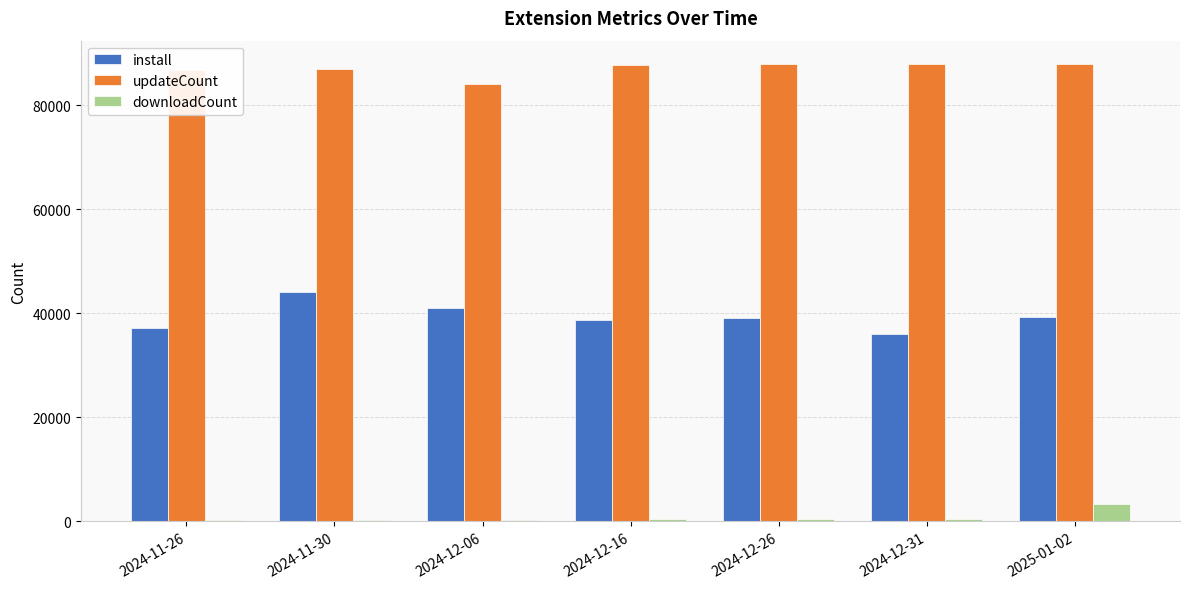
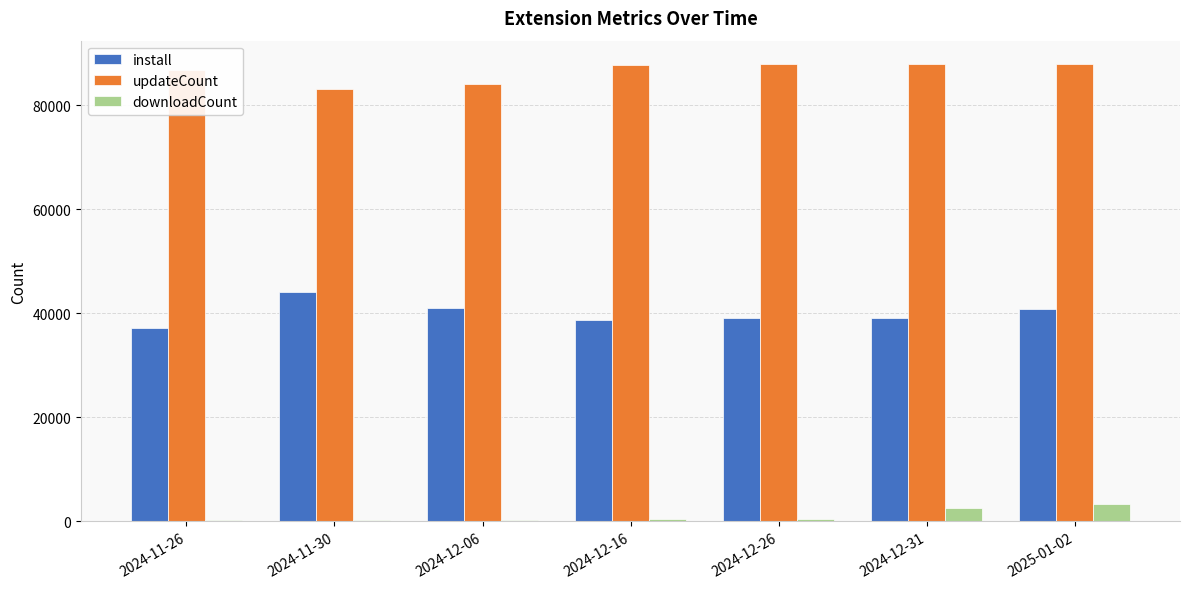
  {
    "install": {
      "2024-11-26": 37000,
      "2024-11-30": 44000,
      "2024-12-06": 41000,
      "2024-12-16": 39000,
      "2024-12-26": 39000,
-     "2024-12-31": 36000,
-     "2025-01-02": 39000
+     "2024-12-31": 39000,
+     "2025-01-02": 41000
    },
    "updateCount": {
-     "2024-11-30": 87000,
+     "2024-11-30": 83000,
      "2024-12-06": 84000,
      "2024-12-16": 88000,
      "2024-12-26": 88000,
      "2024-12-31": 88000,
      "2025-01-02": 88000
    },
    "downloadCount": {
-     "2024-12-31": 0,
+     "2024-12-31": 3000,
      "2025-01-02": 3000
    }
  }
